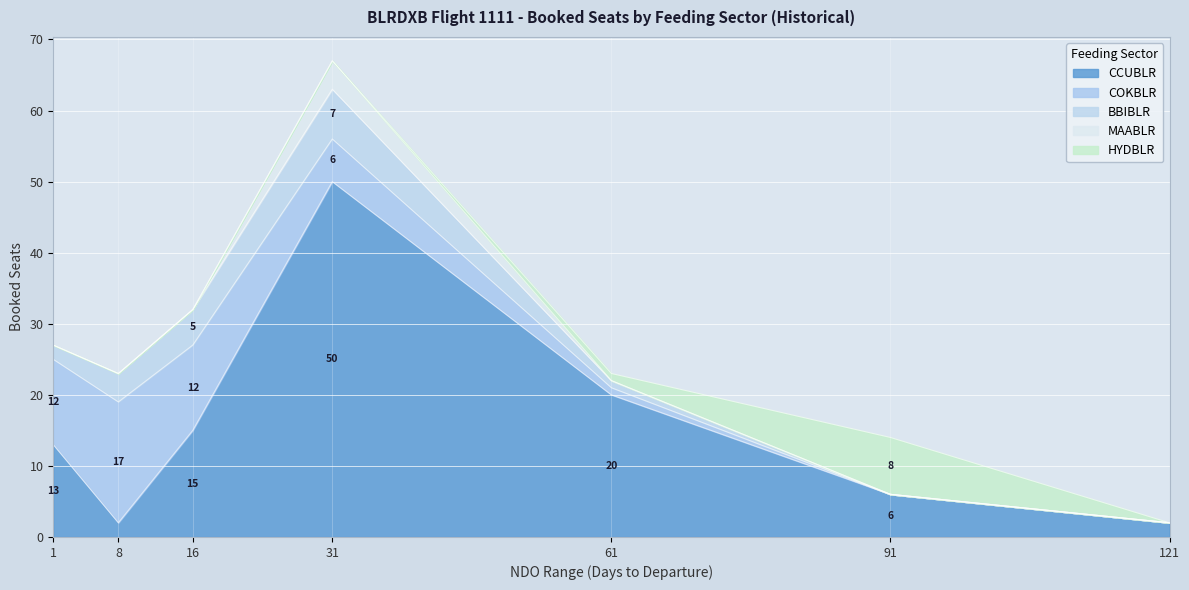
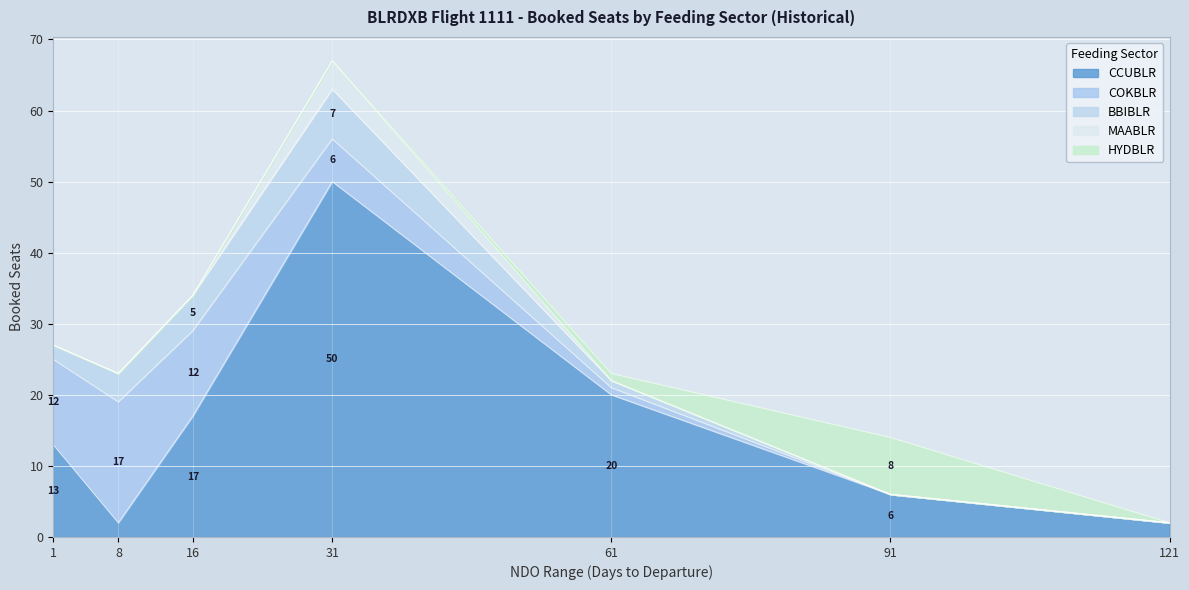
  {
    "CCUBLR": {
-     "16": 15
+     "16": 17
    }
  }
